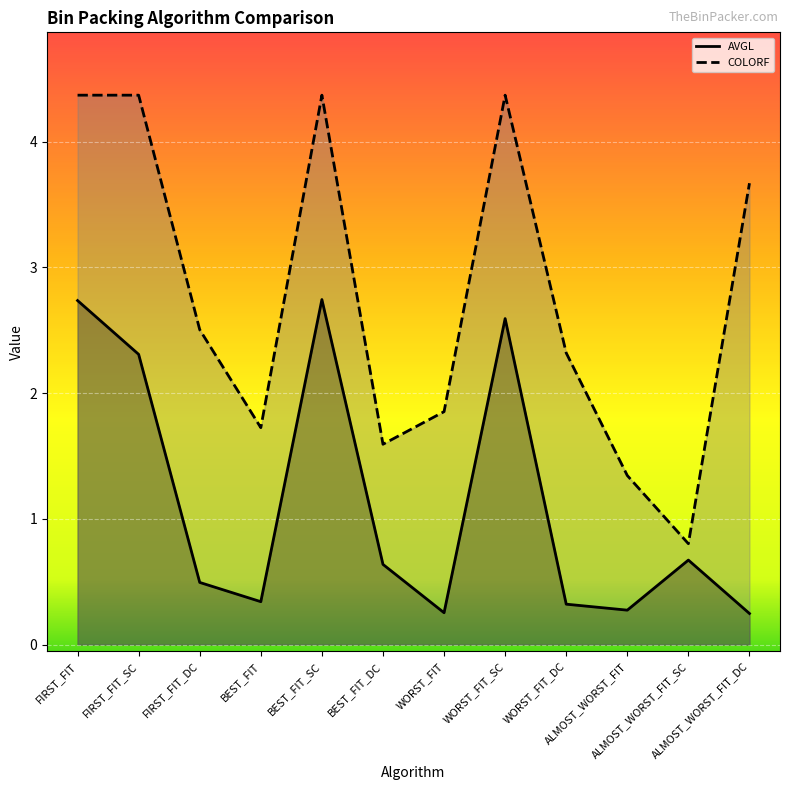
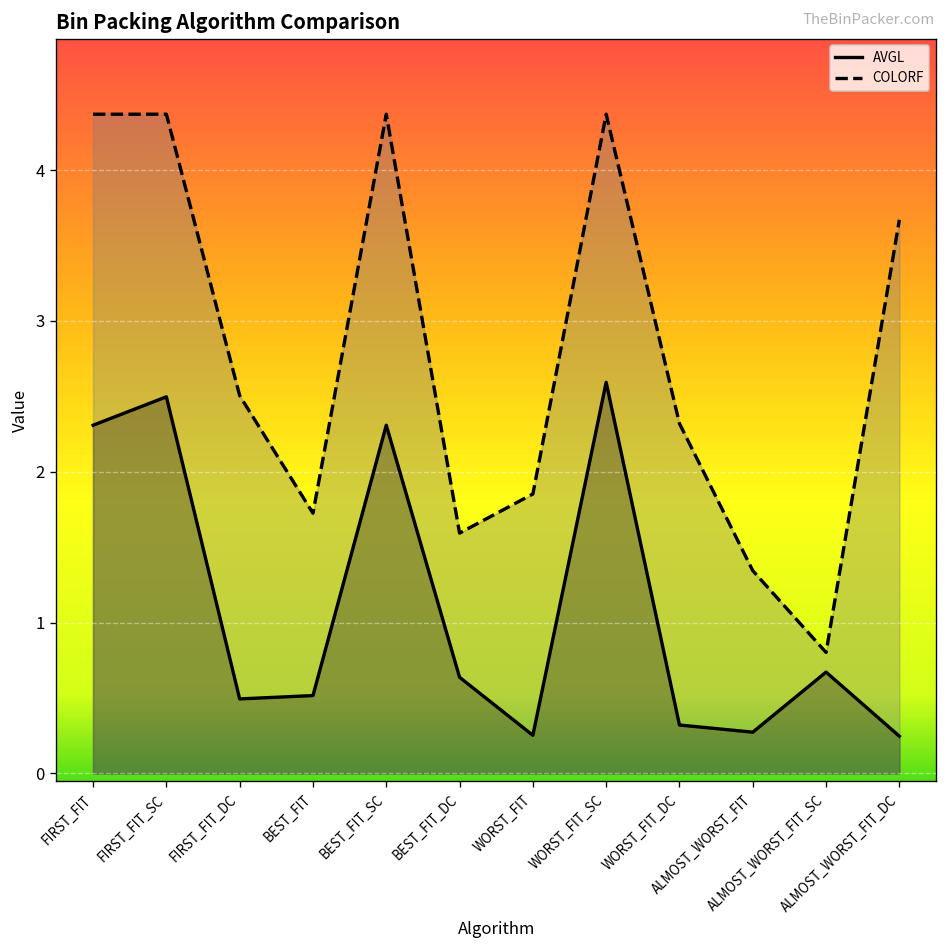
  {
    "AVGL": {
-     "FIRST_FIT": 2.74,
-     "FIRST_FIT_SC": 2.31,
+     "FIRST_FIT": 2.31,
+     "FIRST_FIT_SC": 2.50,
      "FIRST_FIT_DC": 0.49,
-     "BEST_FIT": 0.34,
-     "BEST_FIT_SC": 2.74,
+     "BEST_FIT": 0.52,
+     "BEST_FIT_SC": 2.31,
      "BEST_FIT_DC": 0.64,
      "WORST_FIT": 0.25,
      "WORST_FIT_SC": 2.59,
      "WORST_FIT_DC": 0.32,
      "ALMOST_WORST_FIT": 0.27,
      "ALMOST_WORST_FIT_SC": 0.67,
      "ALMOST_WORST_FIT_DC": 0.25
    }
  }
